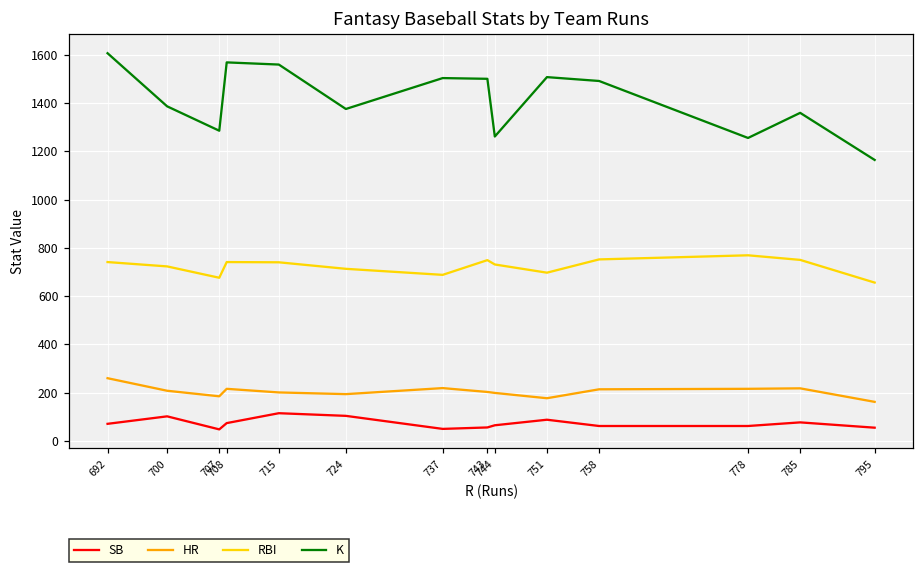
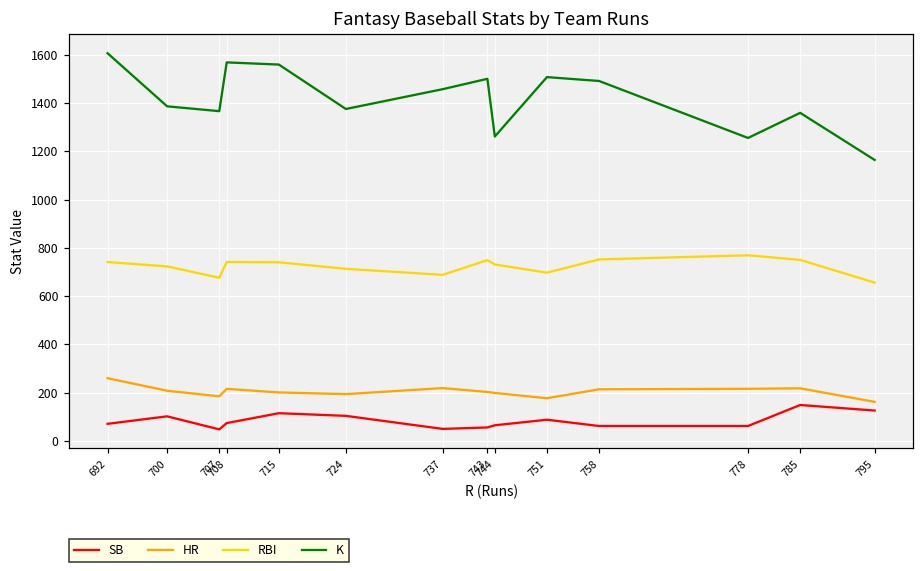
  {
    "SB": {
      "692": 70,
      "700": 100,
      "707": 50,
      "708": 70,
      "715": 120,
      "724": 100,
      "737": 50,
      "743": 60,
      "744": 70,
      "751": 90,
      "758": 60,
      "778": 60,
-     "785": 80,
-     "795": 60
+     "785": 150,
+     "795": 130
    },
    "K": {
      "692": 1610,
      "700": 1390,
-     "707": 1290,
+     "707": 1370,
      "708": 1570,
      "715": 1560,
      "724": 1380,
-     "737": 1500,
+     "737": 1460,
      "743": 1500,
      "744": 1260,
      "751": 1510,
      "758": 1490,
      "778": 1260,
      "785": 1360,
      "795": 1160
    }
  }
